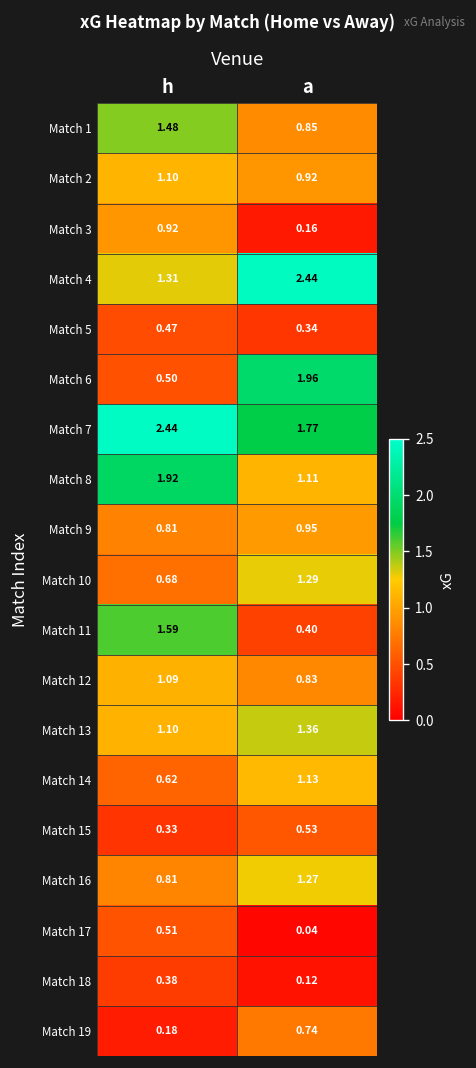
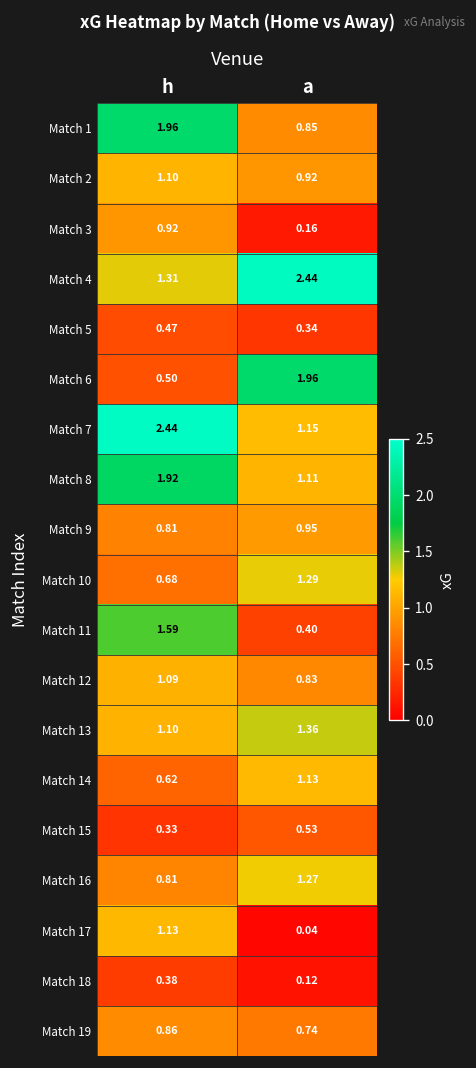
  {
    "Match 1": {
-     "h": 1.48,
+     "h": 1.96,
      "a": 0.85
    },
    "Match 2": {
      "h": 1.10,
      "a": 0.92
    },
    "Match 3": {
      "h": 0.92,
      "a": 0.16
    },
    "Match 4": {
      "h": 1.31,
      "a": 2.44
    },
    "Match 5": {
      "h": 0.47,
      "a": 0.34
    },
    "Match 6": {
      "h": 0.50,
      "a": 1.96
    },
    "Match 7": {
      "h": 2.44,
-     "a": 1.77
+     "a": 1.15
    },
    "Match 8": {
      "h": 1.92,
      "a": 1.11
    },
    "Match 9": {
      "h": 0.81,
      "a": 0.95
    },
    "Match 10": {
      "h": 0.68,
      "a": 1.29
    },
    "Match 11": {
      "h": 1.59,
      "a": 0.40
    },
    "Match 12": {
      "h": 1.09,
      "a": 0.83
    },
    "Match 13": {
      "h": 1.10,
      "a": 1.36
    },
    "Match 14": {
      "h": 0.62,
      "a": 1.13
    },
    "Match 15": {
      "h": 0.33,
      "a": 0.53
    },
    "Match 16": {
      "h": 0.81,
      "a": 1.27
    },
    "Match 17": {
-     "h": 0.51,
+     "h": 1.13,
      "a": 0.04
    },
    "Match 18": {
      "h": 0.38,
      "a": 0.12
    },
    "Match 19": {
-     "h": 0.18,
+     "h": 0.86,
      "a": 0.74
    }
  }
